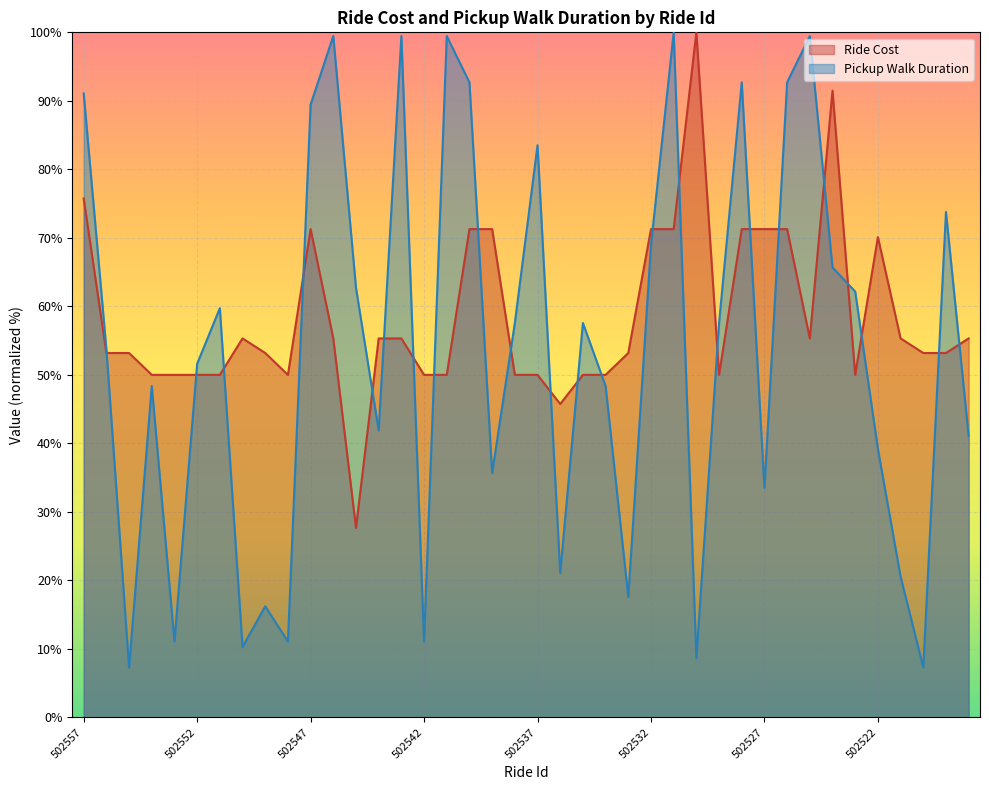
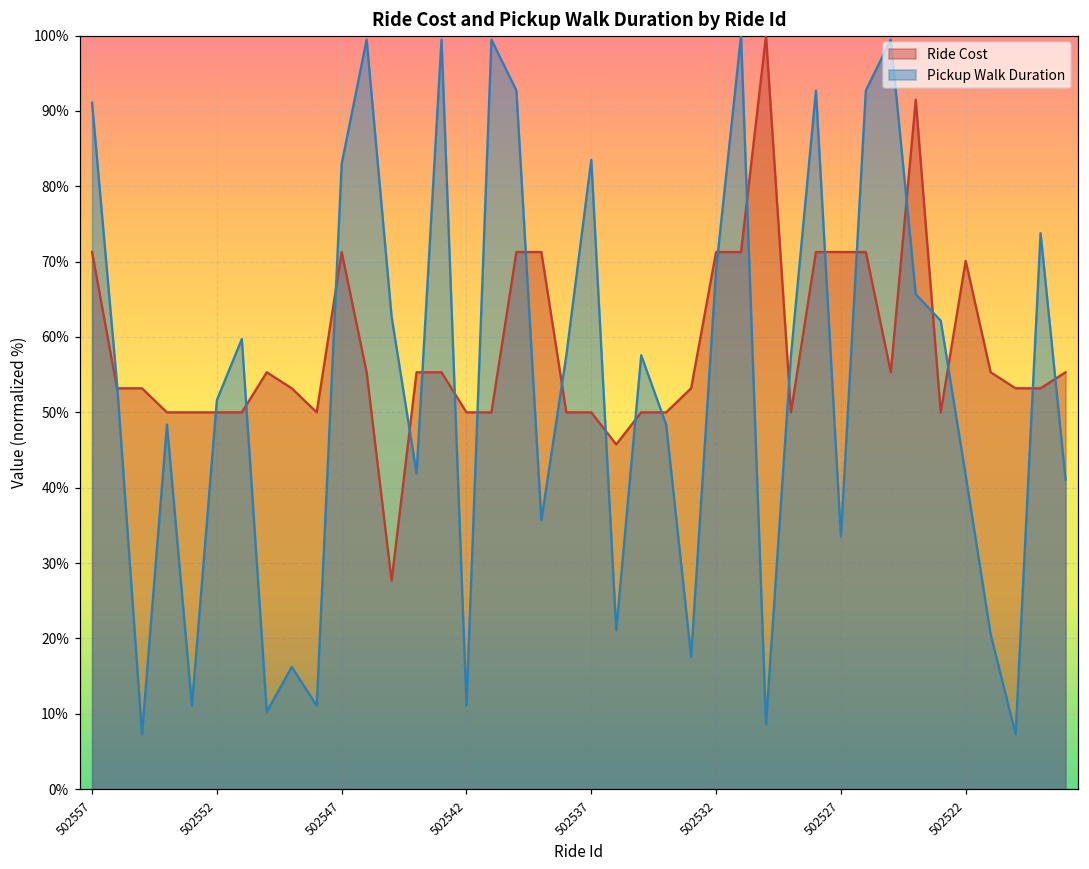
  {
    "Ride Cost": {
-     "502557": "76%",
+     "502557": "71%",
      "502552": "50%",
      "502547": "71%",
      "502542": "50%",
      "502537": "50%",
      "502532": "71%",
      "502527": "71%",
      "502522": "70%"
    },
    "Pickup Walk Duration": {
      "502557": "91%",
      "502552": "52%",
-     "502547": "89%",
+     "502547": "83%",
      "502542": "11%",
      "502537": "84%",
      "502532": "69%",
      "502527": "34%",
-     "502522": "39%"
+     "502522": "42%"
    }
  }
